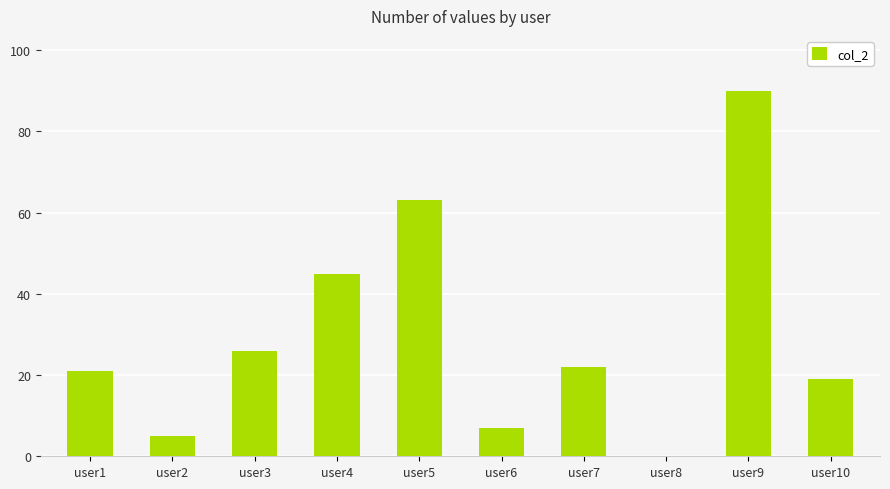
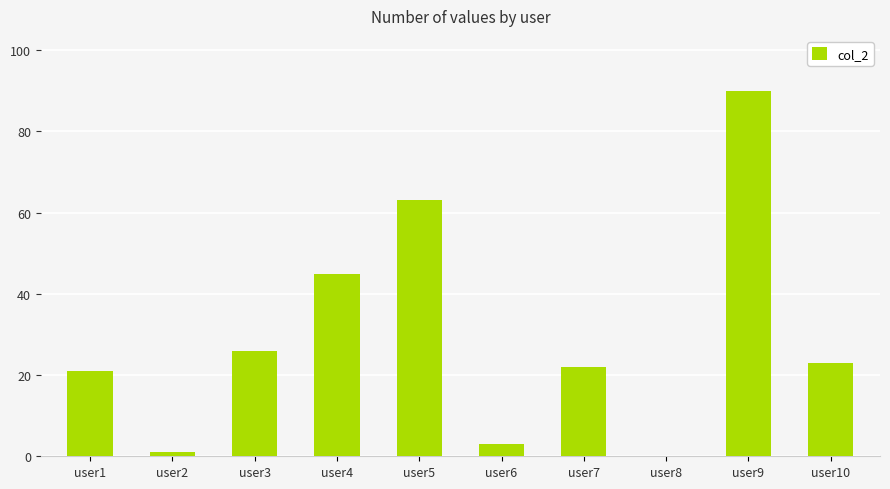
  {
    "user1": 21,
-   "user2": 5,
+   "user2": 1,
    "user3": 26,
    "user4": 45,
    "user5": 63,
-   "user6": 7,
+   "user6": 3,
    "user7": 22,
    "user8": 0,
    "user9": 90,
-   "user10": 19
+   "user10": 23
  }
